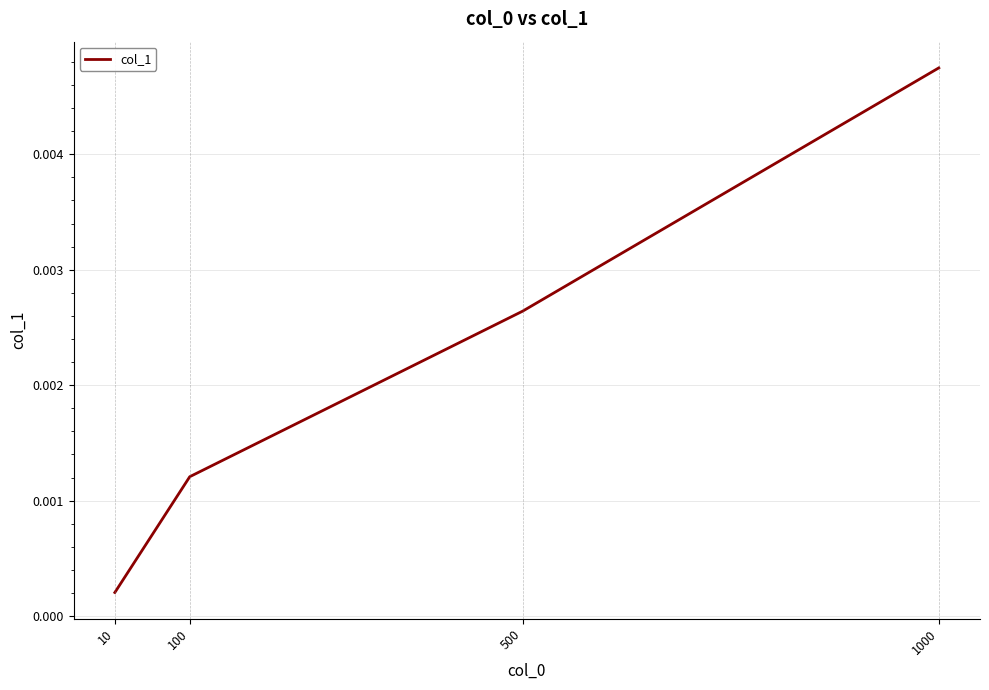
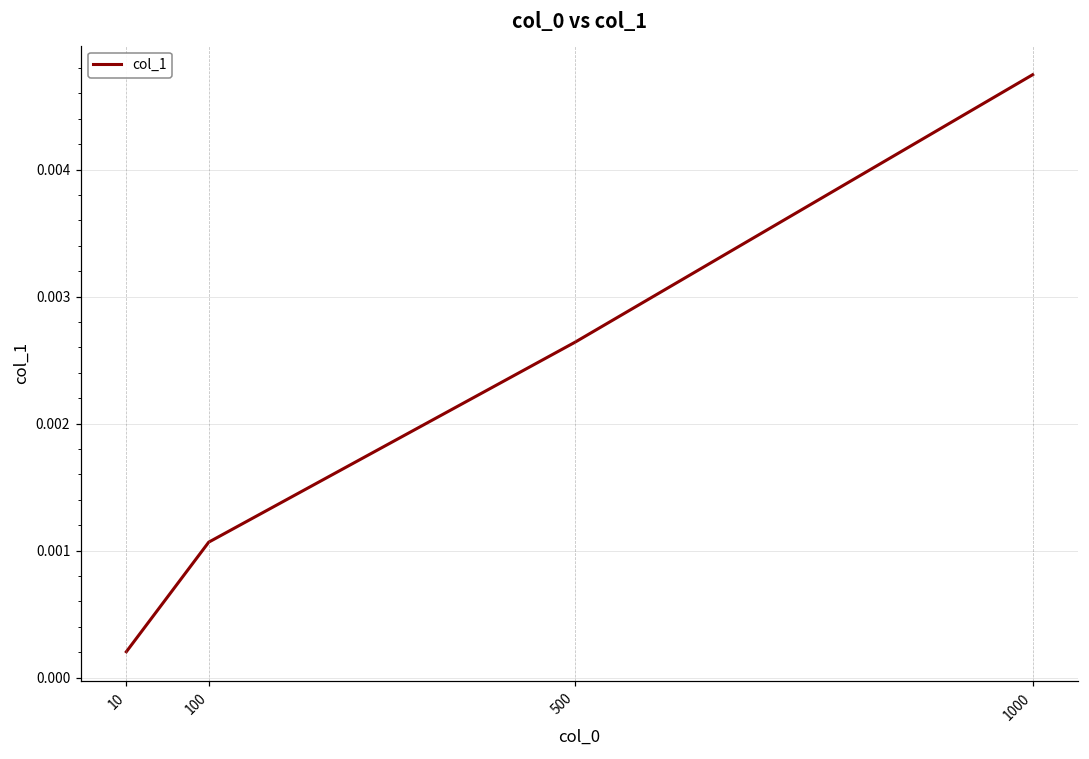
  {
    "10": 0.00020,
-   "100": 0.00121,
+   "100": 0.00107,
    "500": 0.00264,
    "1000": 0.00475
  }
